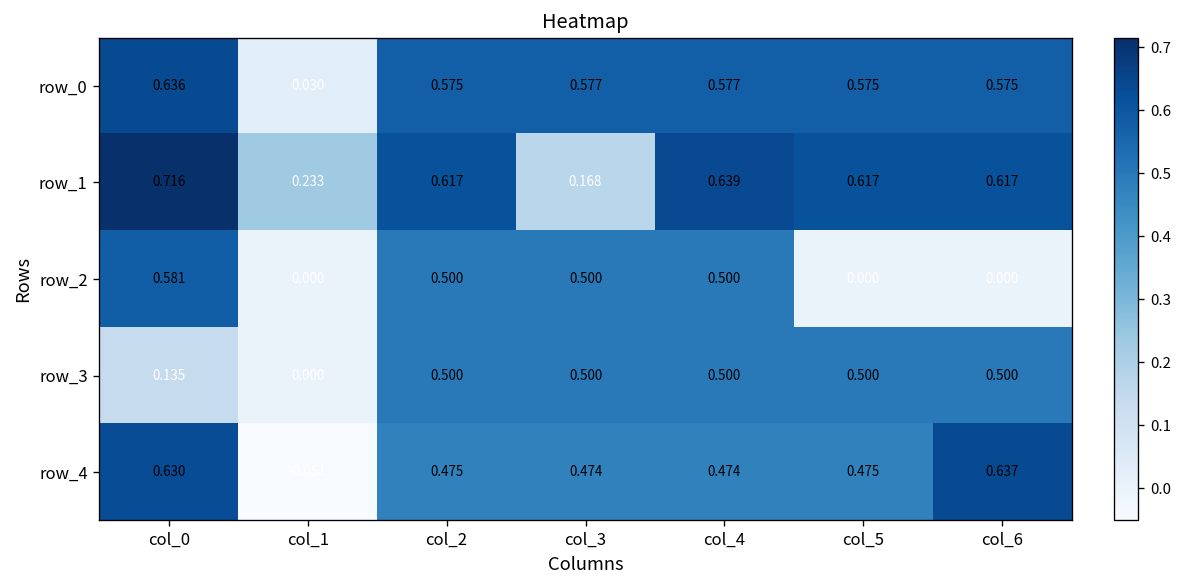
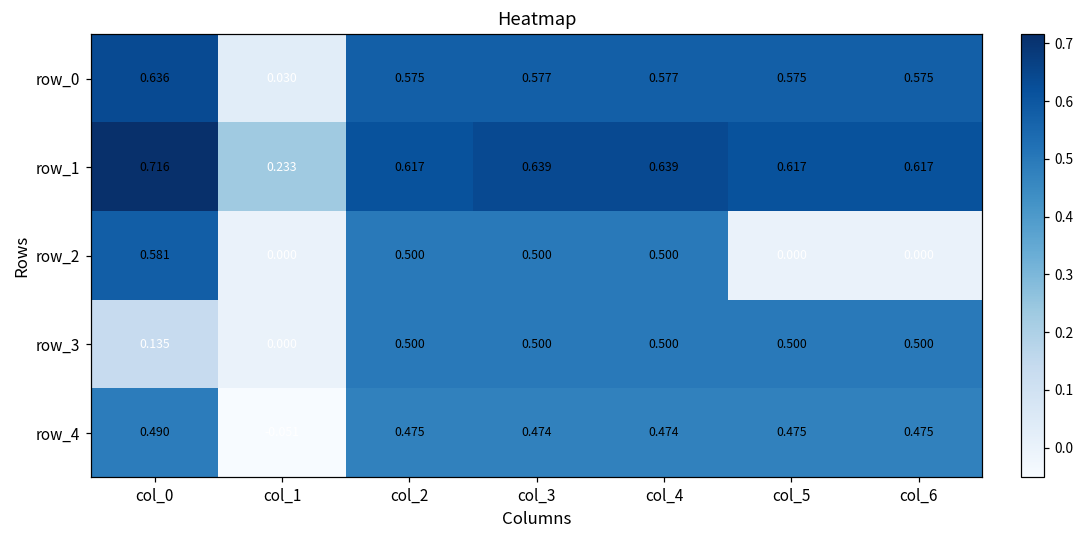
  {
    "row_0": {
      "col_0": 0.636,
      "col_2": 0.575,
      "col_3": 0.577,
      "col_4": 0.577,
      "col_5": 0.575,
      "col_6": 0.575
    },
    "row_1": {
      "col_0": 0.716,
      "col_1": 0.233,
      "col_2": 0.617,
-     "col_3": 0.168,
+     "col_3": 0.639,
      "col_4": 0.639,
      "col_5": 0.617,
      "col_6": 0.617
    },
    "row_2": {
      "col_0": 0.581,
      "col_2": 0.500,
      "col_3": 0.500,
      "col_4": 0.500
    },
    "row_3": {
      "col_0": 0.135,
      "col_2": 0.500,
      "col_3": 0.500,
      "col_4": 0.500,
      "col_5": 0.500,
      "col_6": 0.500
    },
    "row_4": {
-     "col_0": 0.630,
+     "col_0": 0.490,
      "col_2": 0.475,
      "col_3": 0.474,
      "col_4": 0.474,
      "col_5": 0.475,
-     "col_6": 0.637
+     "col_6": 0.475
    }
  }
